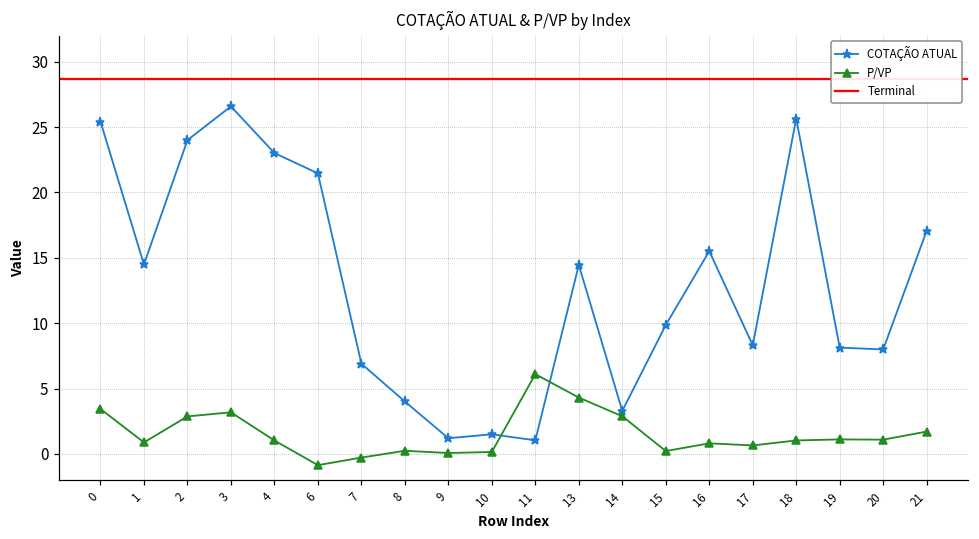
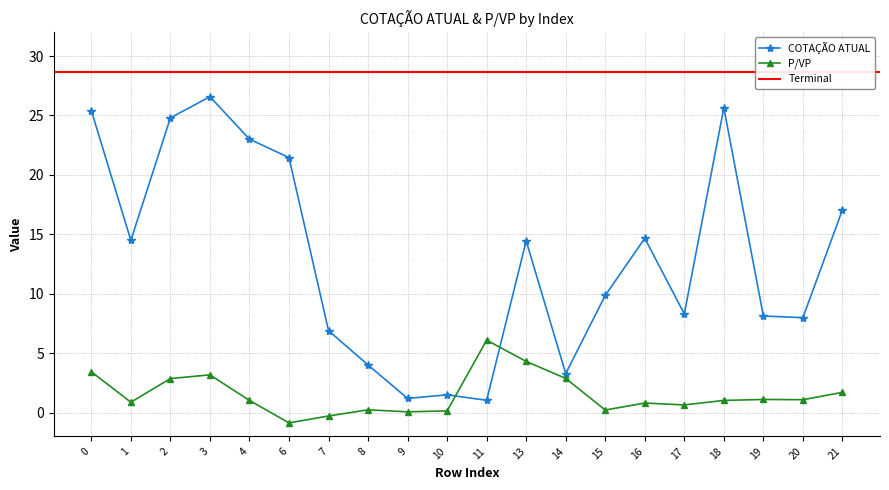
  {
    "COTAÇÃO ATUAL": {
      "0": 25.4,
      "1": 14.5,
-     "2": 24.0,
+     "2": 24.8,
      "3": 26.6,
      "4": 23.0,
      "6": 21.5,
      "7": 6.9,
      "8": 4.0,
      "9": 1.2,
      "10": 1.5,
      "11": 1.0,
      "13": 14.5,
      "14": 3.3,
      "15": 9.9,
-     "16": 15.5,
+     "16": 14.7,
      "17": 8.3,
      "18": 25.6,
      "19": 8.1,
      "20": 8.0,
      "21": 17.1
    },
    "P/VP": {
      "0": 3.4,
      "1": 0.9,
      "2": 2.9,
      "3": 3.2,
      "4": 1.0,
      "6": -0.9,
      "7": -0.3,
      "8": 0.2,
      "9": 0.1,
      "10": 0.2,
      "11": 6.1,
      "13": 4.3,
      "14": 2.9,
      "15": 0.2,
      "16": 0.8,
      "17": 0.7,
      "18": 1.0,
      "19": 1.1,
      "20": 1.1,
      "21": 1.7
    }
  }
